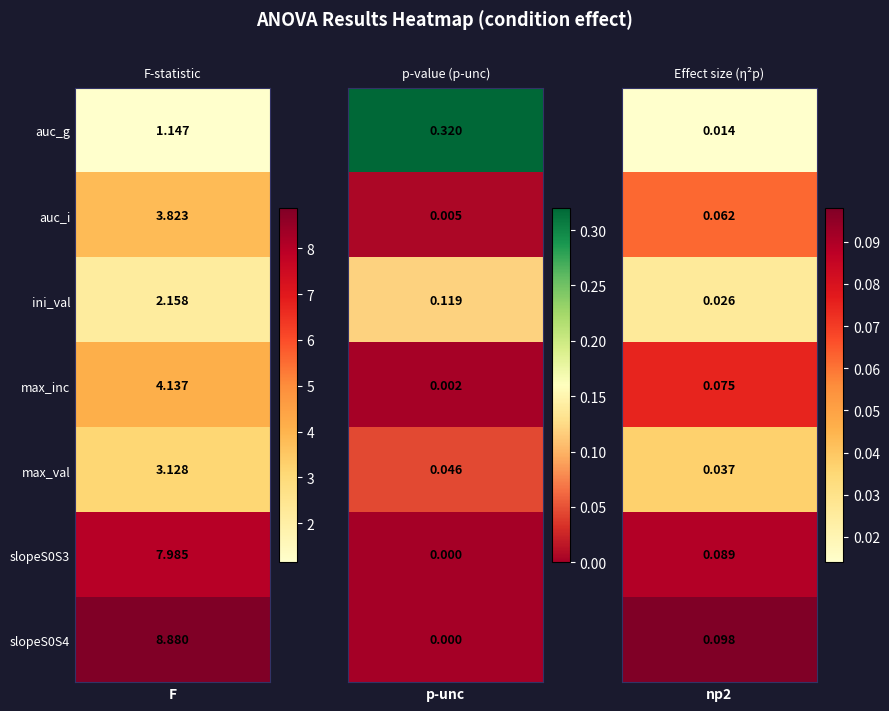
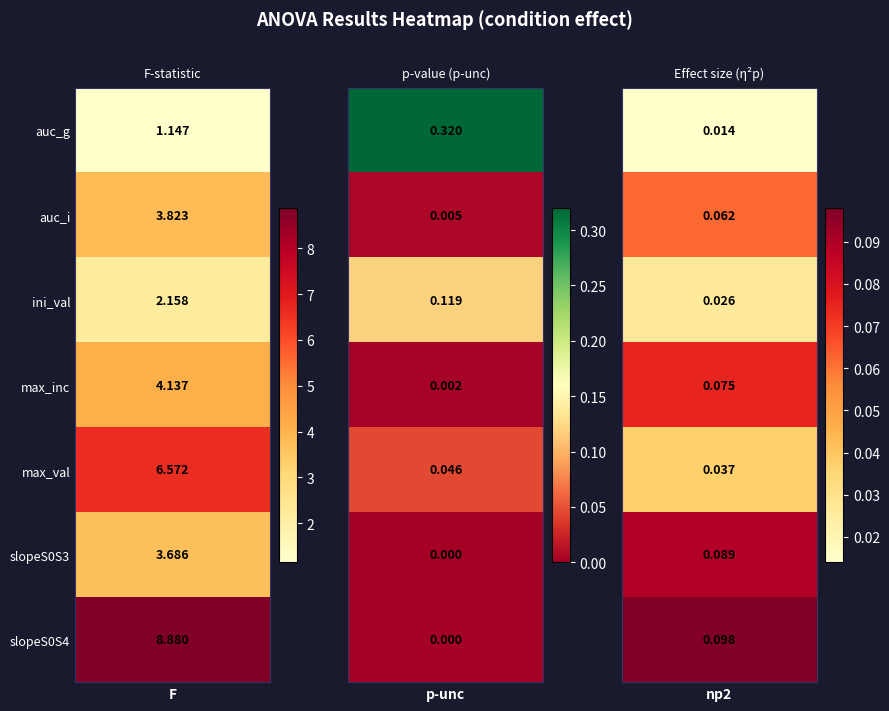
  {
    "F-statistic": {
      "auc_g": {
        "F": 1.147
      },
      "auc_i": {
        "F": 3.823
      },
      "ini_val": {
        "F": 2.158
      },
      "max_inc": {
        "F": 4.137
      },
      "max_val": {
-       "F": 3.128
+       "F": 6.572
      },
      "slopeS0S3": {
-       "F": 7.985
+       "F": 3.686
      },
      "slopeS0S4": {
        "F": 8.880
      }
    }
  }
